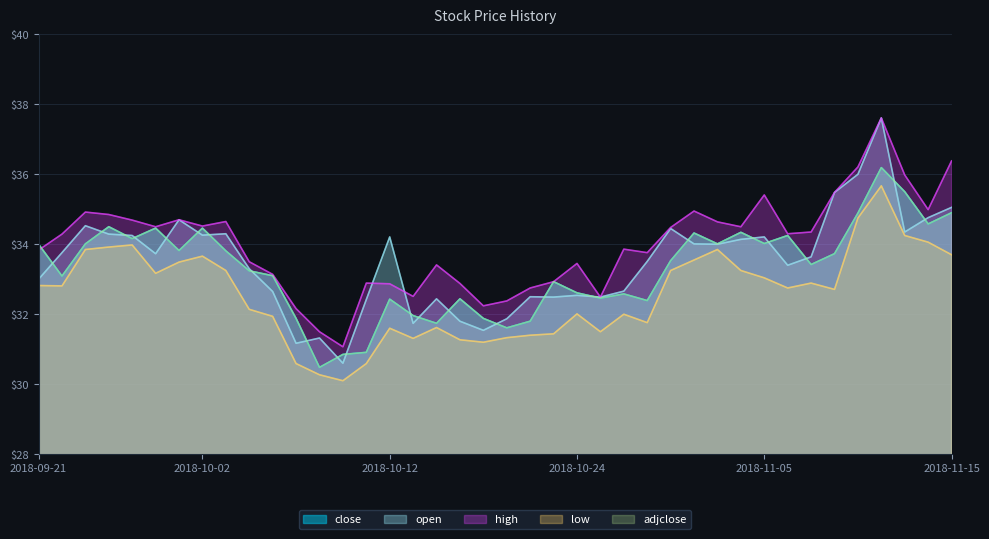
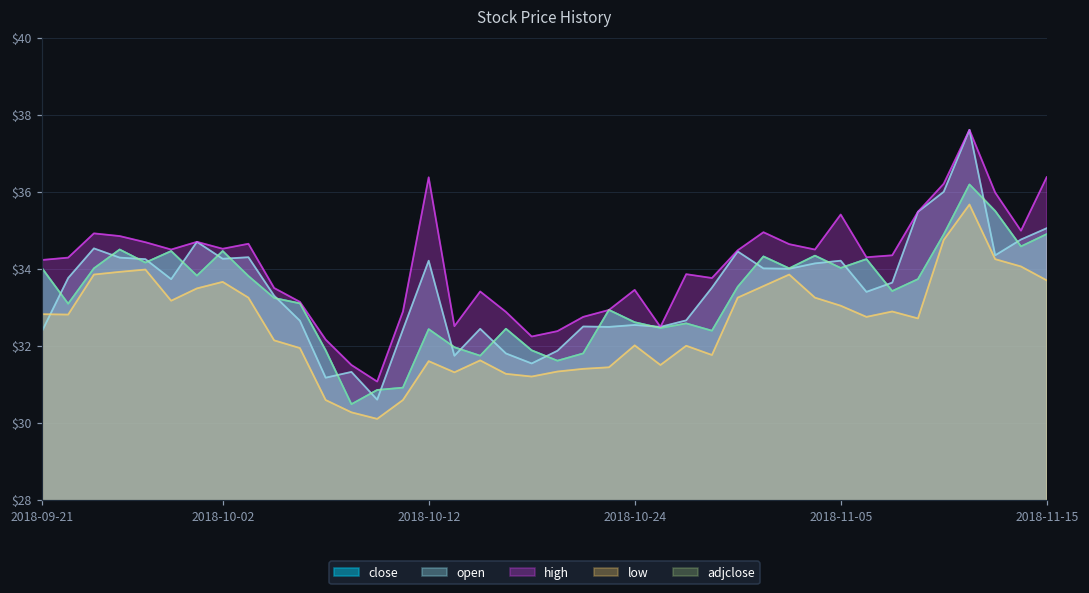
  {
    "open": {
-     "2018-09-21": "$33.0",
+     "2018-09-21": "$32.4",
      "2018-10-02": "$34.3",
      "2018-10-12": "$34.2",
      "2018-11-05": "$34.2",
      "2018-11-15": "$35.1"
    },
    "high": {
-     "2018-09-21": "$33.8",
-     "2018-10-12": "$32.9",
+     "2018-09-21": "$34.2",
+     "2018-10-12": "$36.4",
      "2018-10-24": "$33.5",
      "2018-11-05": "$35.4",
      "2018-11-15": "$36.4"
    }
  }
